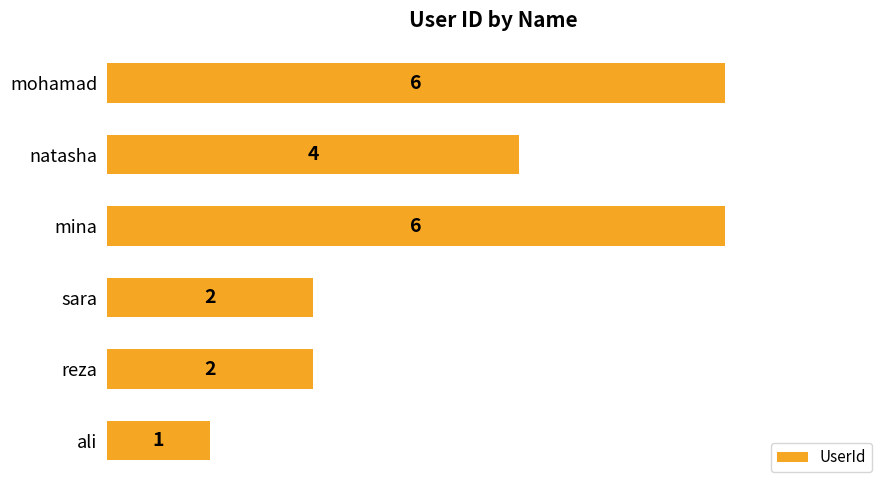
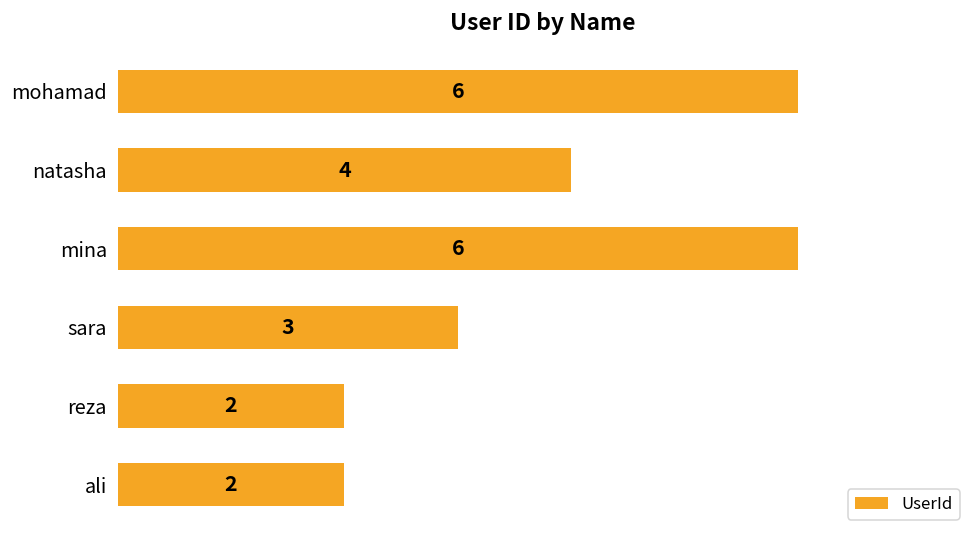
  {
    "mohamad": 6,
    "natasha": 4,
    "mina": 6,
-   "sara": 2,
+   "sara": 3,
    "reza": 2,
-   "ali": 1
+   "ali": 2
  }
